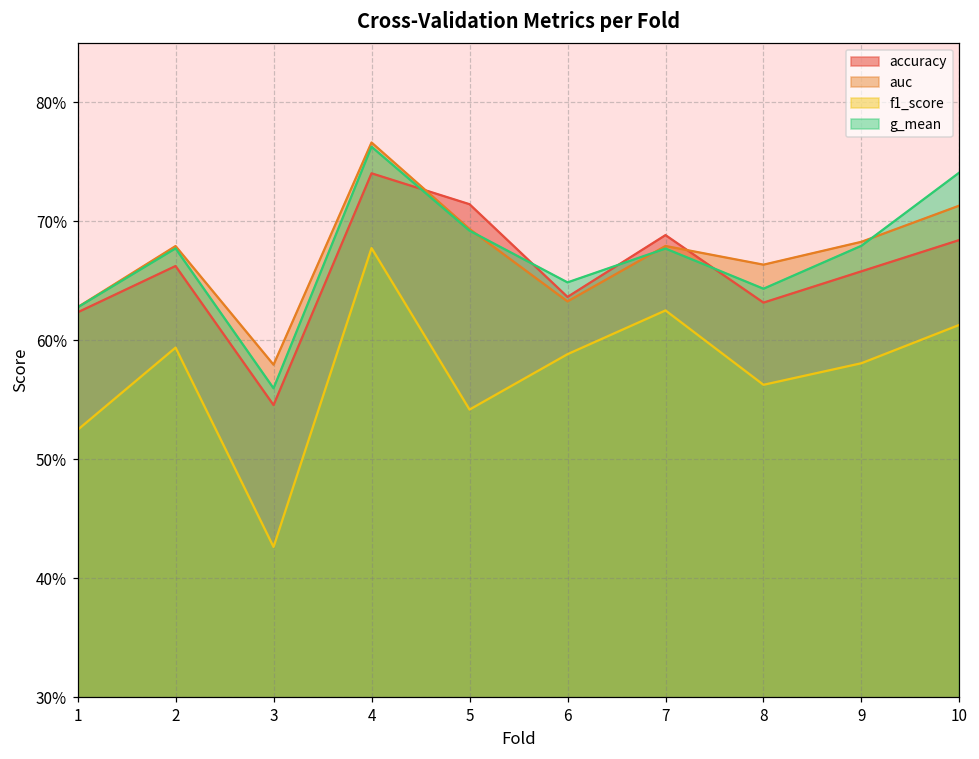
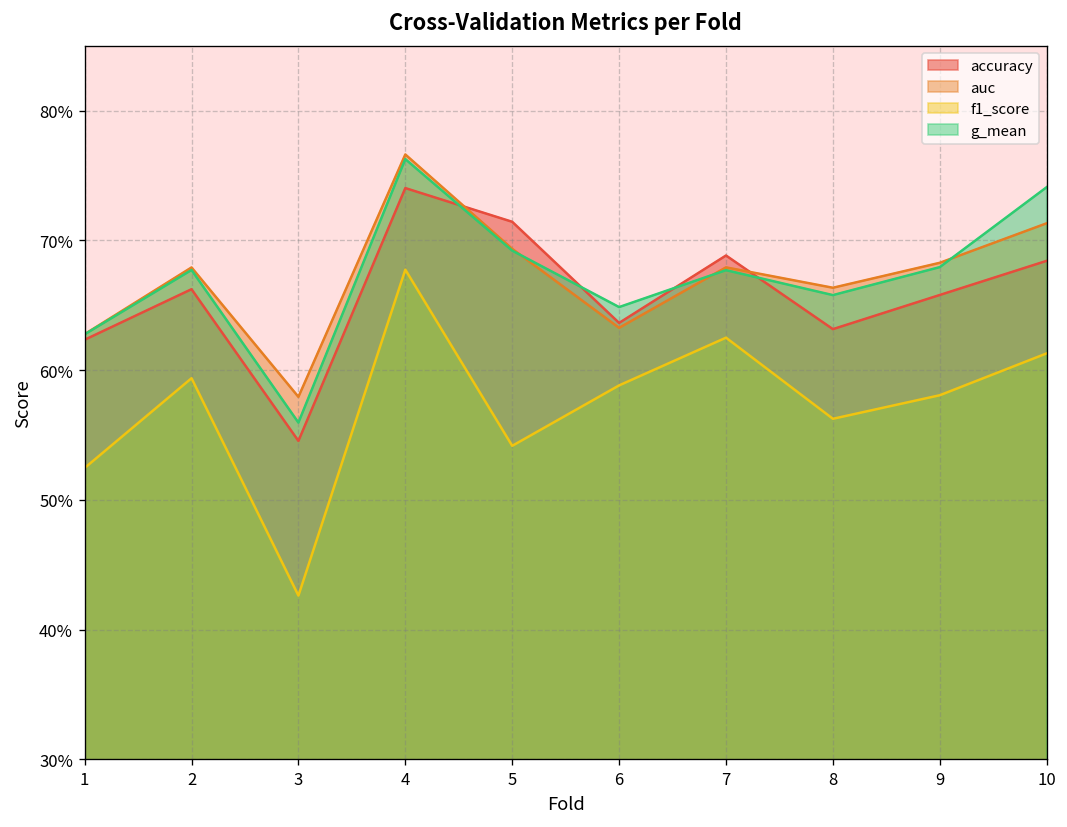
  {
    "g_mean": {
      "3": "56.0%",
      "4": "76.3%",
      "6": "64.9%",
-     "8": "64.3%",
+     "8": "65.8%",
      "9": "67.9%",
      "10": "74.1%"
    }
  }
